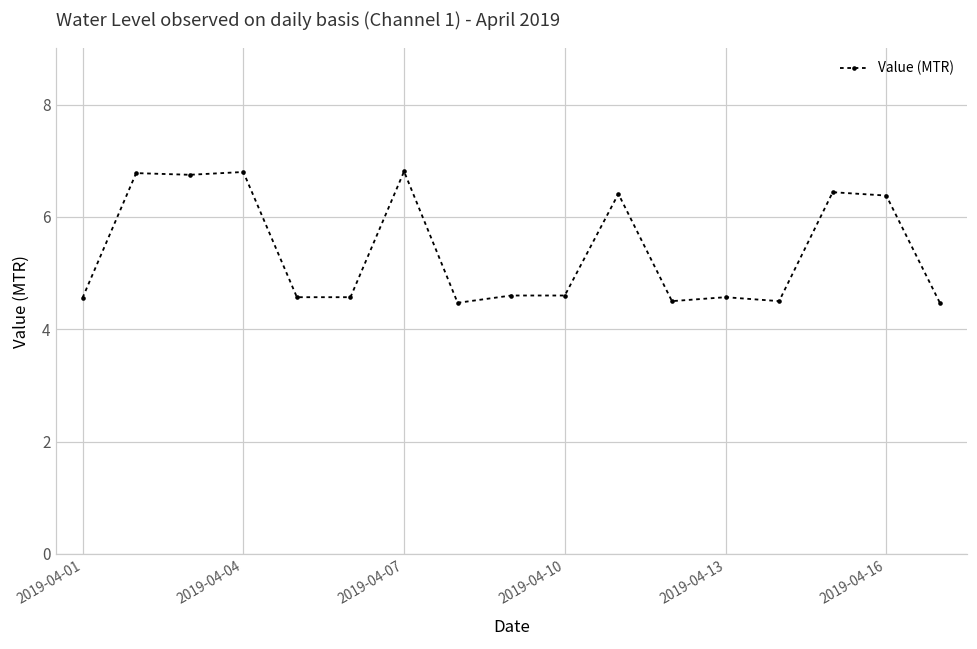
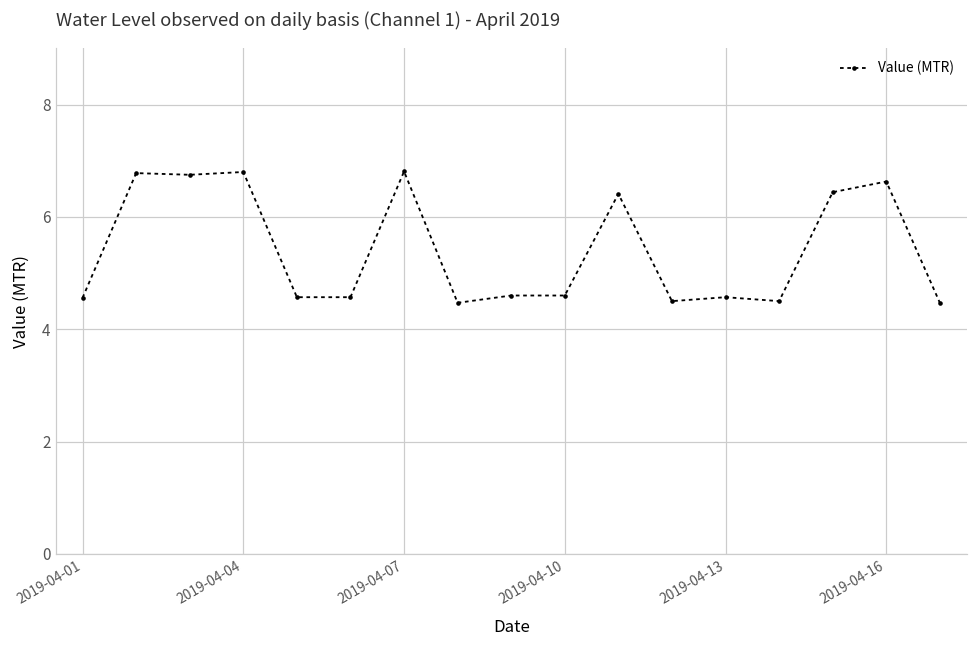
  {
    "2019-04-01": 4.6,
    "2019-04-04": 6.8,
    "2019-04-07": 6.8,
    "2019-04-10": 4.6,
    "2019-04-13": 4.6,
-   "2019-04-16": 6.4
+   "2019-04-16": 6.6
  }
